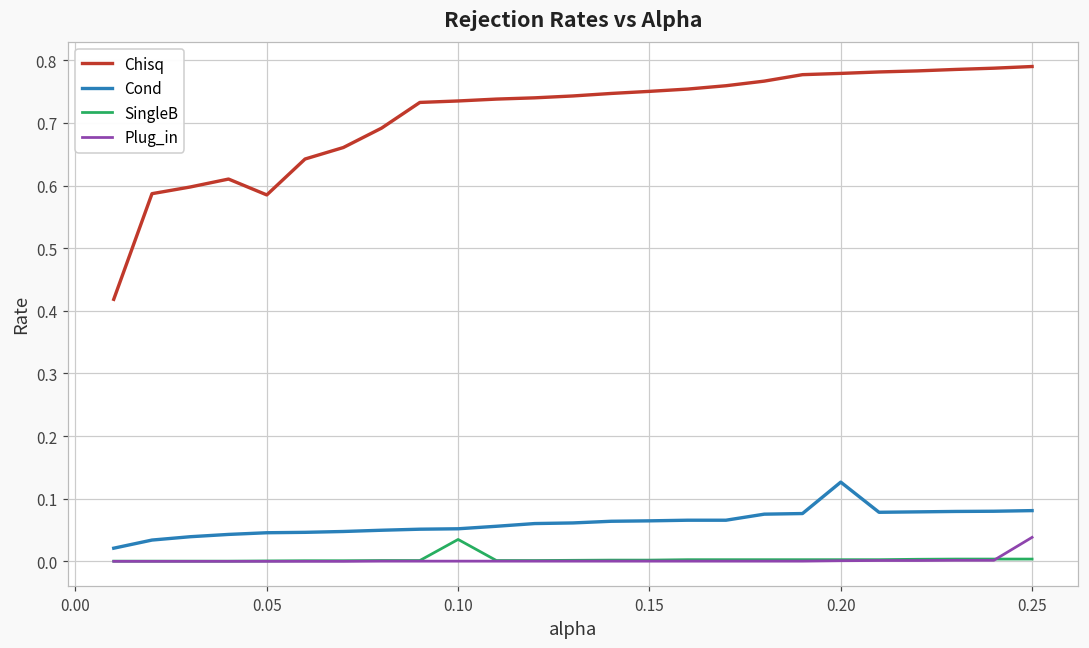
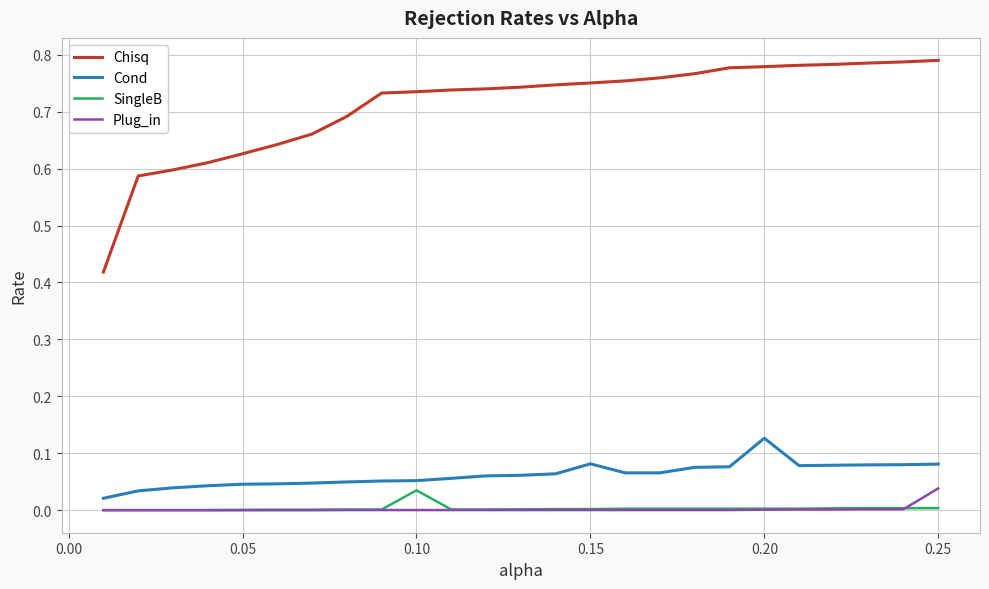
  {
    "Chisq": {
-     "0.05": 0.59,
+     "0.05": 0.63,
      "0.10": 0.74,
      "0.15": 0.75,
      "0.20": 0.78,
      "0.25": 0.79
    },
    "Cond": {
      "0.05": 0.05,
      "0.10": 0.05,
-     "0.15": 0.06,
+     "0.15": 0.08,
      "0.20": 0.13,
      "0.25": 0.08
    },
    "SingleB": {
      "0.10": 0.03,
      "0.25": 0.00
    },
    "Plug_in": {
      "0.10": 0.00,
      "0.25": 0.04
    }
  }
